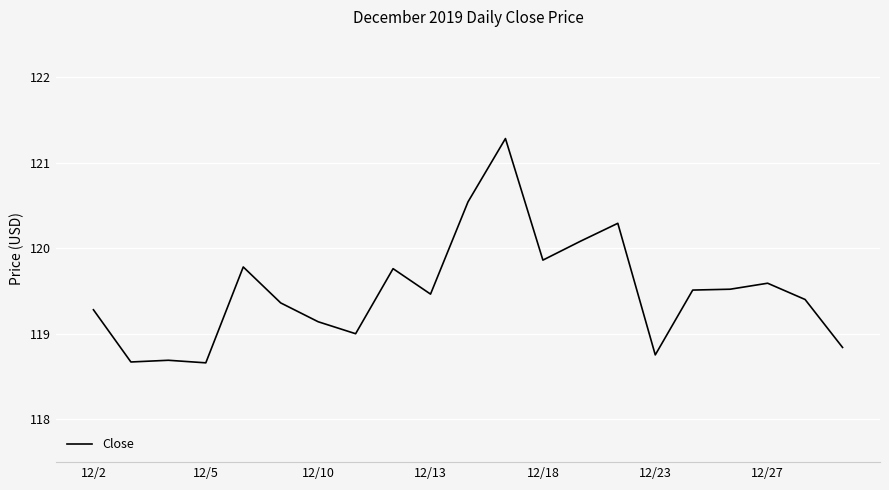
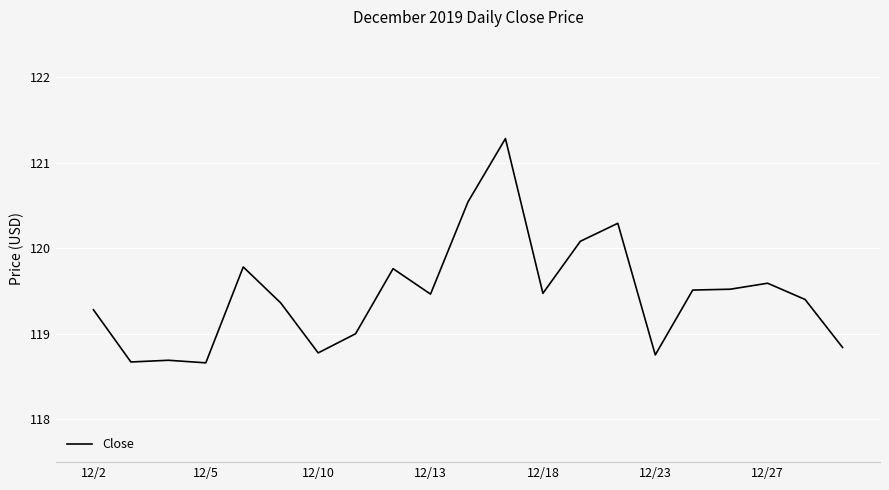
  {
    "12/2": 119.3,
    "12/5": 118.7,
-   "12/10": 119.1,
+   "12/10": 118.8,
    "12/13": 119.5,
-   "12/18": 119.9,
+   "12/18": 119.5,
    "12/23": 118.8,
    "12/27": 119.6
  }
